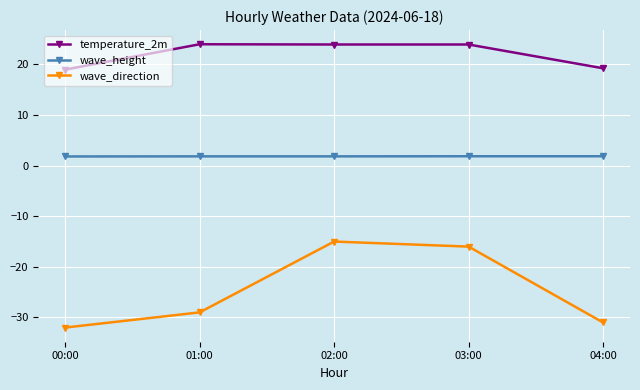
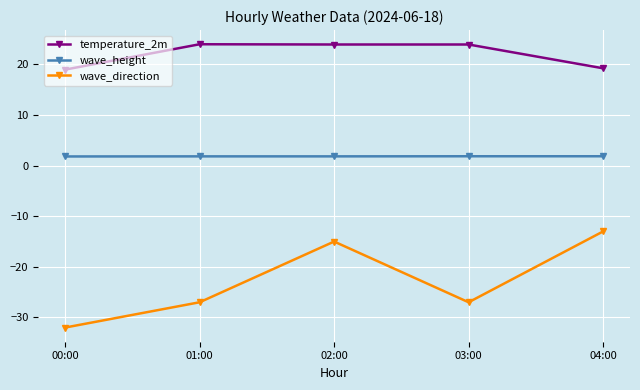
  {
    "temperature_2m": {
      "01:00": 24,
      "02:00": 24,
      "03:00": 24,
      "04:00": 19
    },
    "wave_height": {
      "00:00": 2,
      "01:00": 2,
      "02:00": 2,
      "03:00": 2,
      "04:00": 2
    },
    "wave_direction": {
      "00:00": -32,
-     "01:00": -29,
+     "01:00": -27,
      "02:00": -15,
-     "03:00": -16,
-     "04:00": -31
+     "03:00": -27,
+     "04:00": -13
    }
  }
